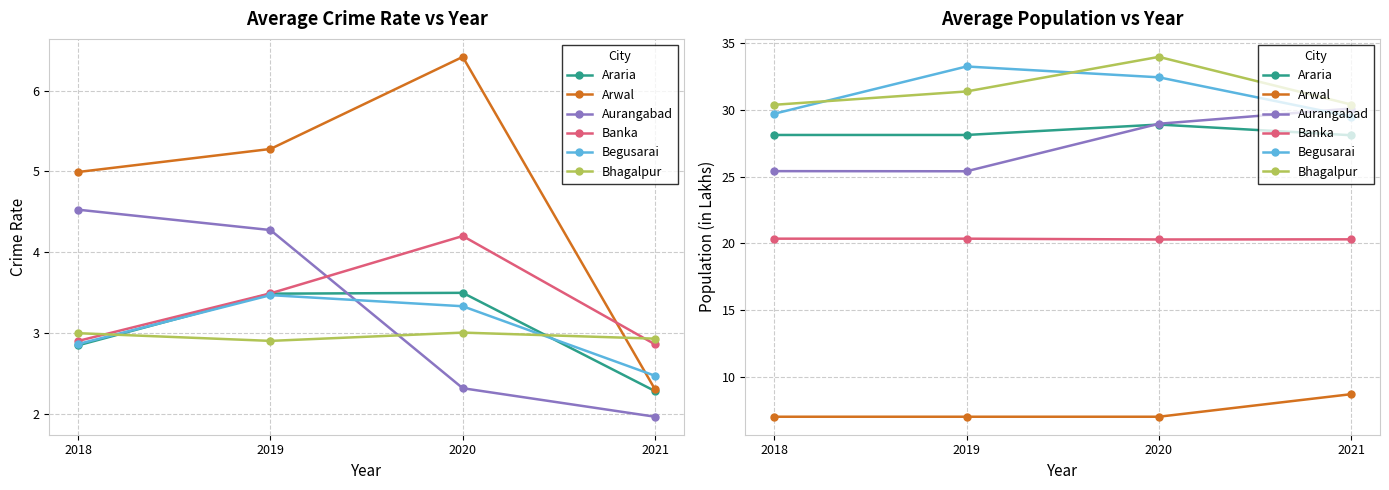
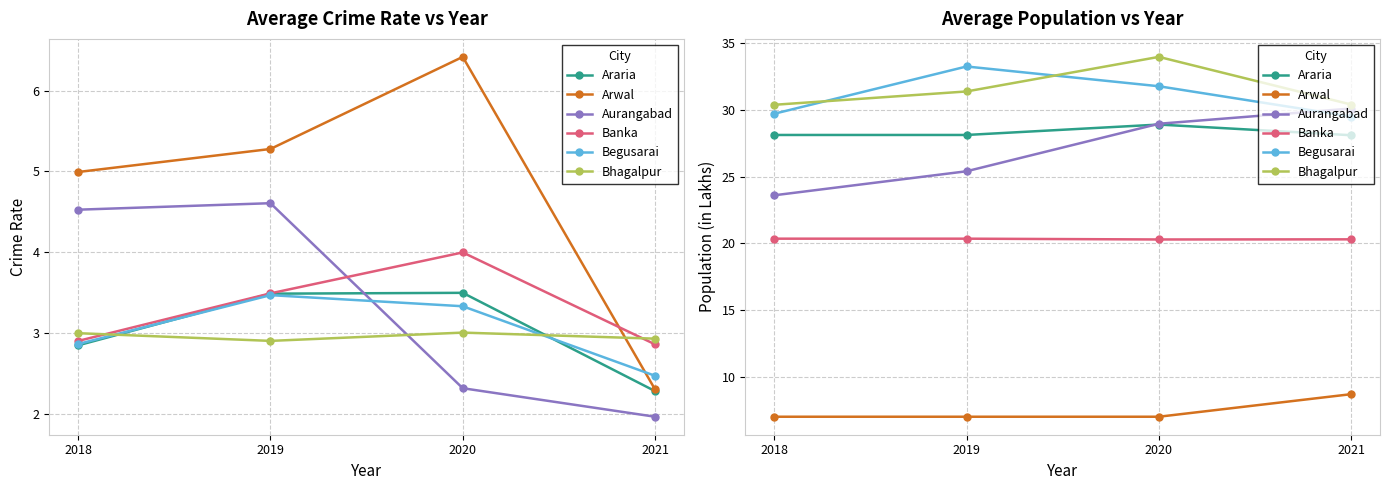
  {
    "Average Crime Rate vs Year": {
      "Araria": {
        "2020": 3.5
      },
      "Arwal": {
        "2018": 5.0,
        "2019": 5.3,
        "2020": 6.4
      },
      "Aurangabad": {
        "2018": 4.5,
-       "2019": 4.3,
+       "2019": 4.6,
        "2020": 2.3,
        "2021": 2.0
      },
      "Banka": {
        "2018": 2.9,
-       "2020": 4.2,
+       "2020": 4.0,
        "2021": 2.9
      },
      "Begusarai": {
        "2020": 3.3,
        "2021": 2.5
      },
      "Bhagalpur": {
        "2018": 3.0,
        "2019": 2.9,
        "2020": 3.0,
        "2021": 2.9
      }
    },
    "Average Population vs Year": {
      "Araria": {
        "2018": 28.1,
        "2019": 28.1
      },
      "Arwal": {
        "2018": 7.0,
        "2019": 7.0,
        "2020": 7.0,
        "2021": 8.7
      },
      "Aurangabad": {
-       "2018": 25.4,
+       "2018": 23.6,
        "2019": 25.4
      },
      "Banka": {
        "2018": 20.4,
        "2019": 20.4,
        "2020": 20.3,
        "2021": 20.3
      },
      "Begusarai": {
        "2018": 29.7,
        "2019": 33.3,
-       "2020": 32.4
+       "2020": 31.8
      },
      "Bhagalpur": {
        "2018": 30.4,
        "2019": 31.4,
        "2020": 34.0
      }
    }
  }
